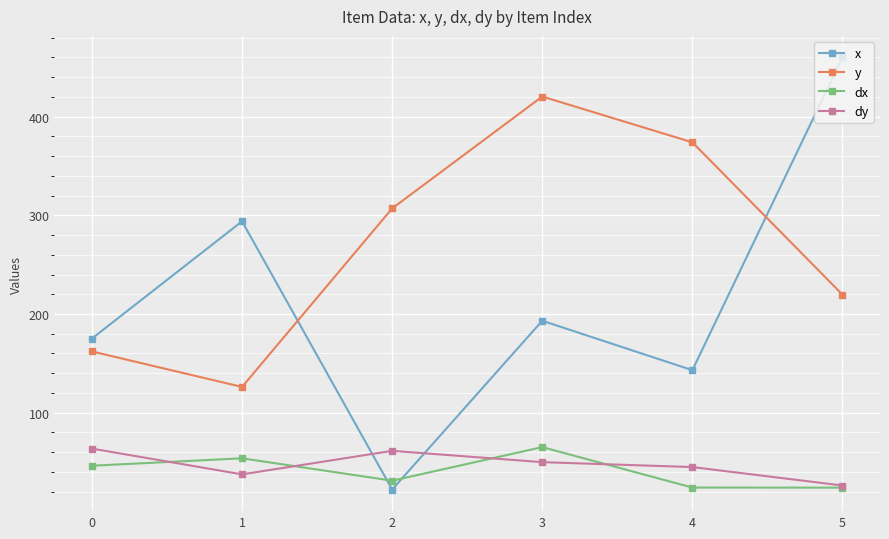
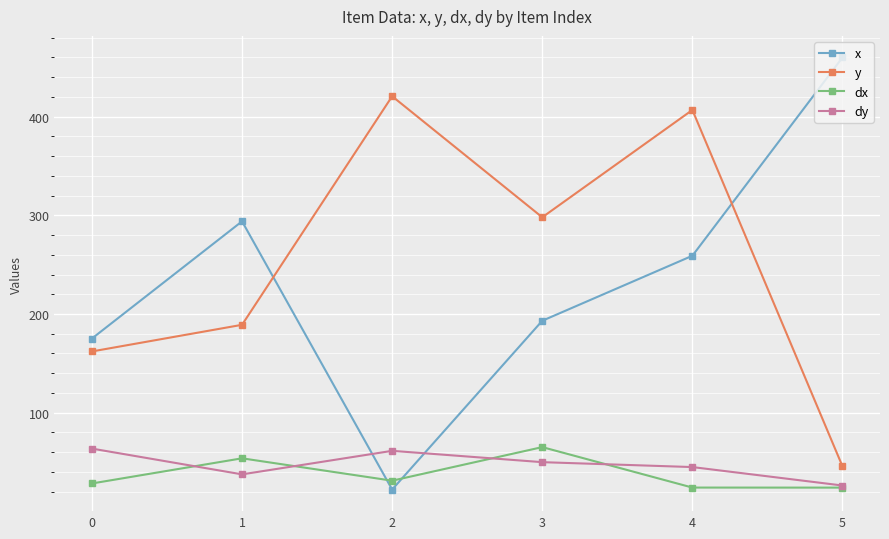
  {
    "x": {
      "0": 180,
      "1": 290,
      "2": 20,
      "3": 190,
-     "4": 140
+     "4": 260
    },
    "y": {
      "0": 160,
-     "1": 130,
-     "2": 310,
-     "3": 420,
-     "4": 370,
-     "5": 220
+     "1": 190,
+     "2": 420,
+     "3": 300,
+     "4": 410,
+     "5": 50
    },
    "dx": {
-     "0": 50,
+     "0": 30,
      "1": 50,
      "2": 30,
      "3": 70,
      "4": 20
    },
    "dy": {
      "0": 60,
      "1": 40,
      "2": 60,
      "3": 50,
      "4": 40
    }
  }
